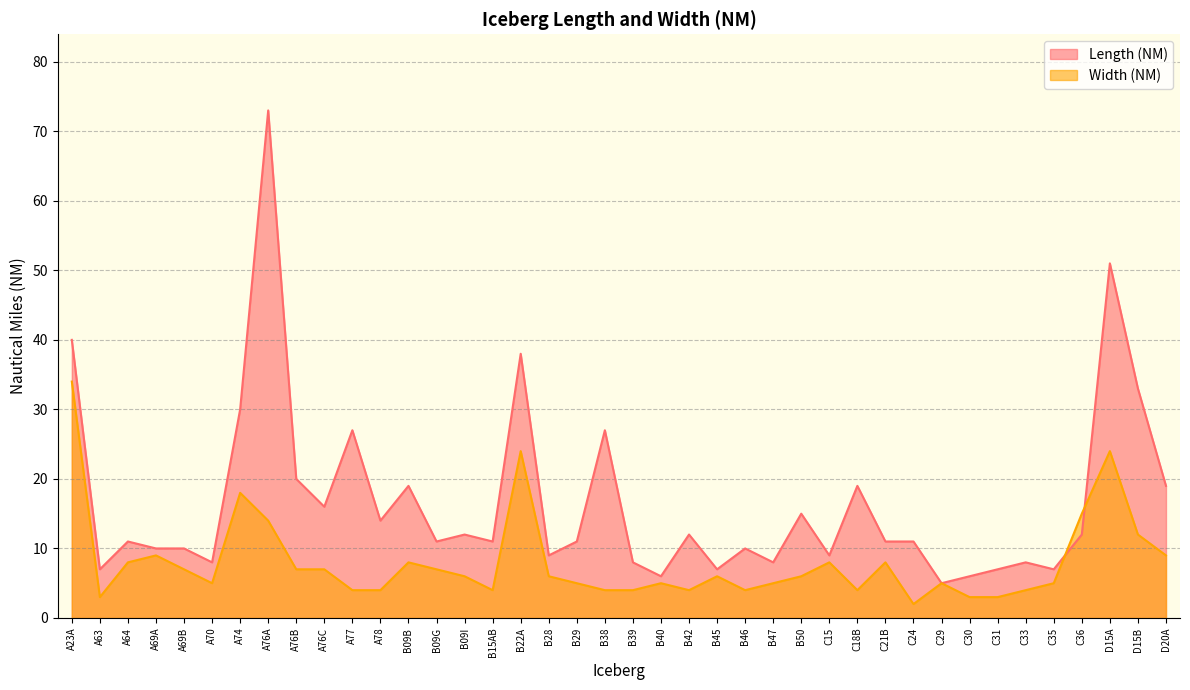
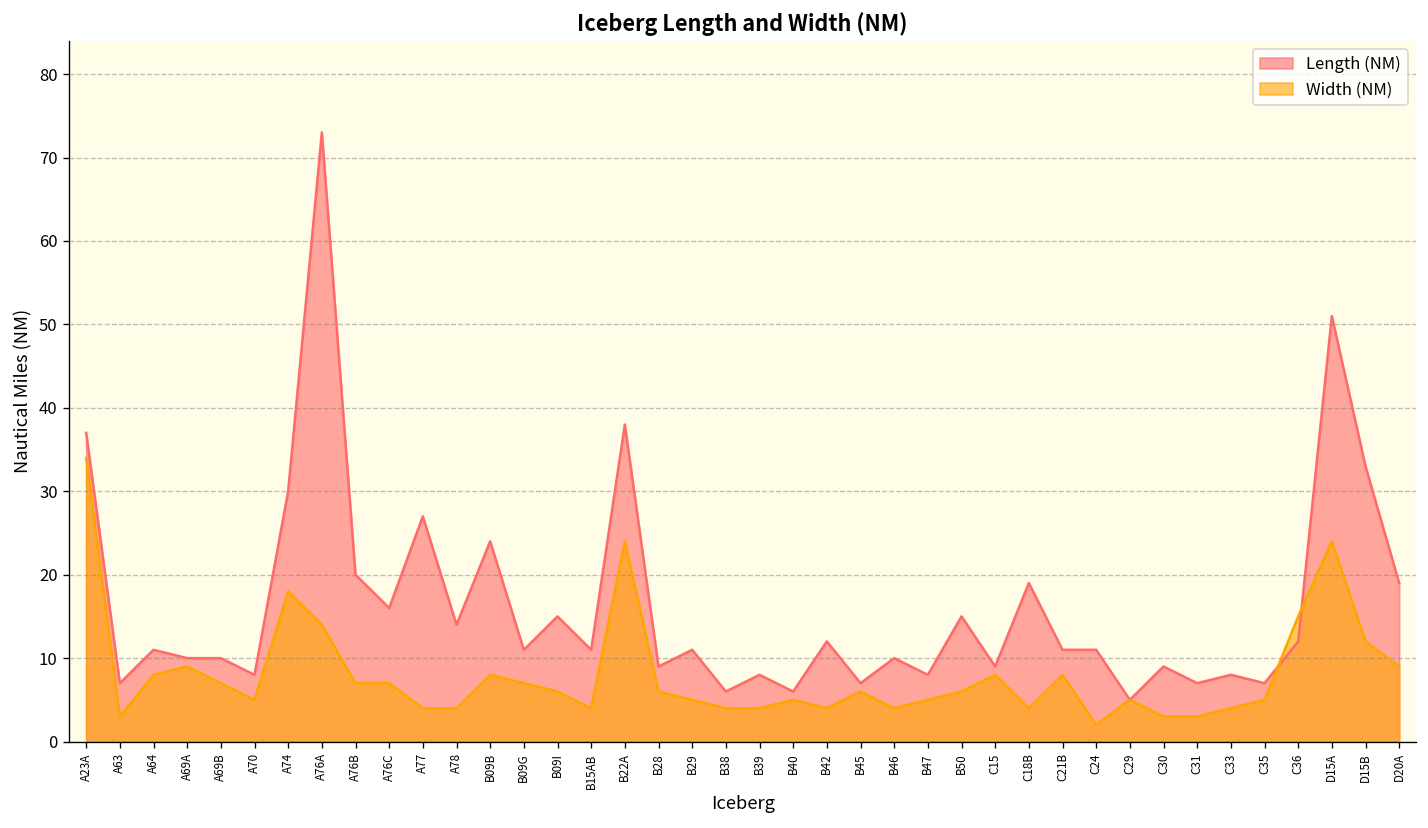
  {
    "Length (NM)": {
-     "A23A": 40,
+     "A23A": 37,
      "A63": 7,
      "A64": 11,
      "A69A": 10,
      "A69B": 10,
      "A70": 8,
      "A74": 30,
      "A76A": 73,
      "A76B": 20,
      "A76C": 16,
      "A77": 27,
      "A78": 14,
-     "B09B": 19,
+     "B09B": 24,
      "B09G": 11,
-     "B09I": 12,
+     "B09I": 15,
      "B15AB": 11,
      "B22A": 38,
      "B28": 9,
      "B29": 11,
-     "B38": 27,
+     "B38": 6,
      "B39": 8,
      "B40": 6,
      "B42": 12,
      "B45": 7,
      "B46": 10,
      "B47": 8,
      "B50": 15,
      "C15": 9,
      "C18B": 19,
      "C21B": 11,
      "C24": 11,
-     "C30": 6,
+     "C30": 9,
      "C31": 7,
      "C33": 8,
      "C35": 7,
      "C36": 12,
      "D15A": 51,
      "D15B": 33,
      "D20A": 19
    },
    "Width (NM)": {
      "A23A": 34,
      "A63": 3,
      "A64": 8,
      "A69A": 9,
      "A69B": 7,
      "A70": 5,
      "A74": 18,
      "A76A": 14,
      "A76B": 7,
      "A76C": 7,
      "A77": 4,
      "A78": 4,
      "B09B": 8,
      "B09G": 7,
      "B09I": 6,
      "B15AB": 4,
      "B22A": 24,
      "B28": 6,
      "B29": 5,
      "B38": 4,
      "B39": 4,
      "B40": 5,
      "B42": 4,
      "B45": 6,
      "B46": 4,
      "B47": 5,
      "B50": 6,
      "C15": 8,
      "C18B": 4,
      "C21B": 8,
      "C24": 2,
      "C30": 3,
      "C31": 3,
      "C33": 4,
      "C35": 5,
      "C36": 15,
      "D15A": 24,
      "D15B": 12,
      "D20A": 9
    }
  }
